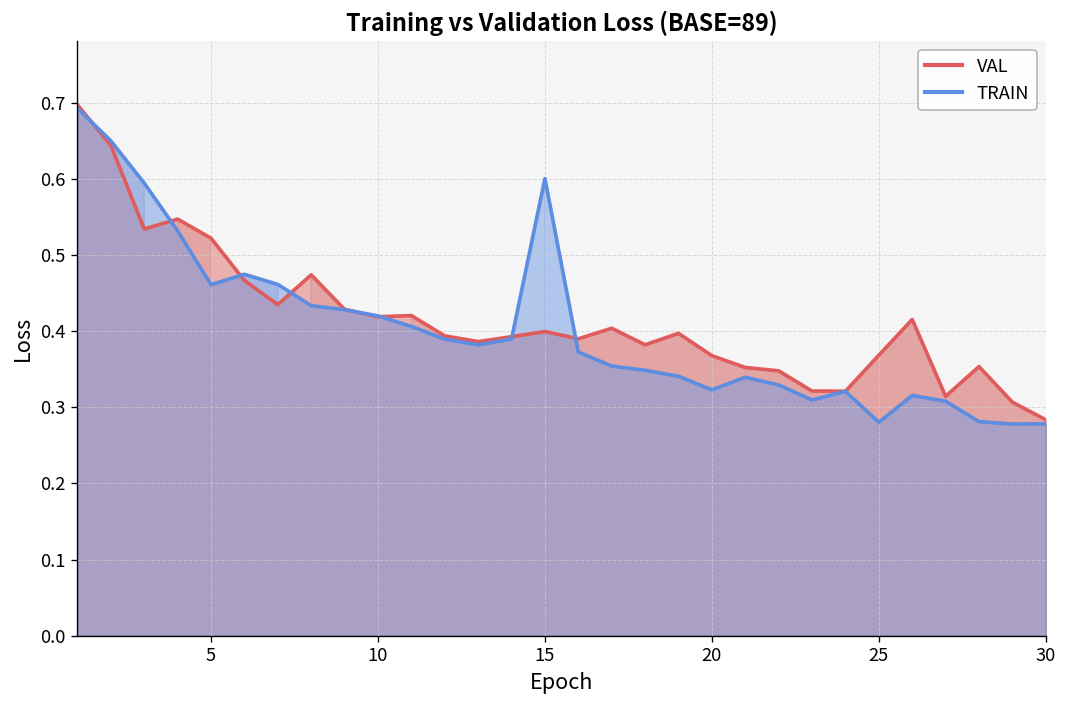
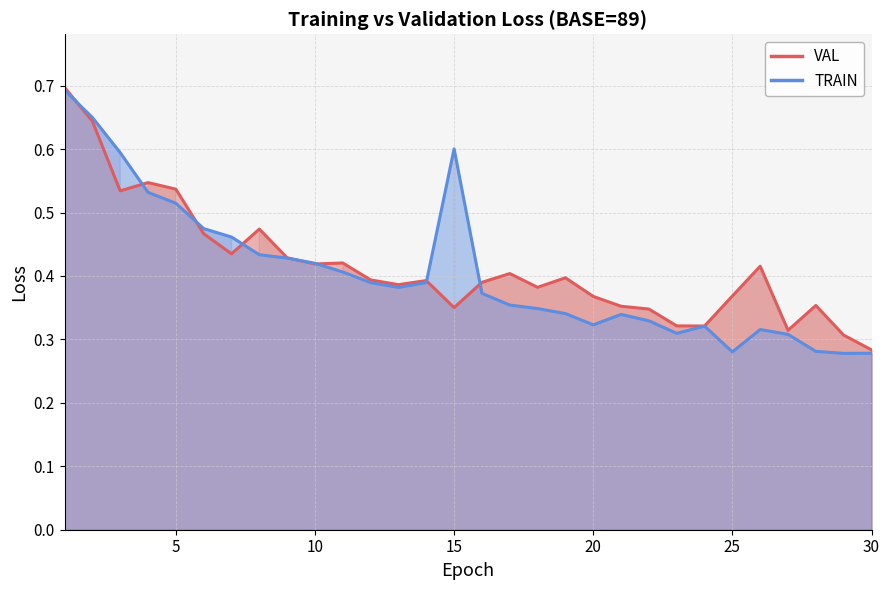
  {
    "VAL": {
-     "5": 0.52,
-     "15": 0.40,
+     "5": 0.54,
+     "15": 0.35,
      "20": 0.37,
      "25": 0.37,
      "30": 0.28
    },
    "TRAIN": {
-     "5": 0.46,
+     "5": 0.51,
      "15": 0.60,
      "20": 0.32,
      "25": 0.28,
      "30": 0.28
    }
  }
